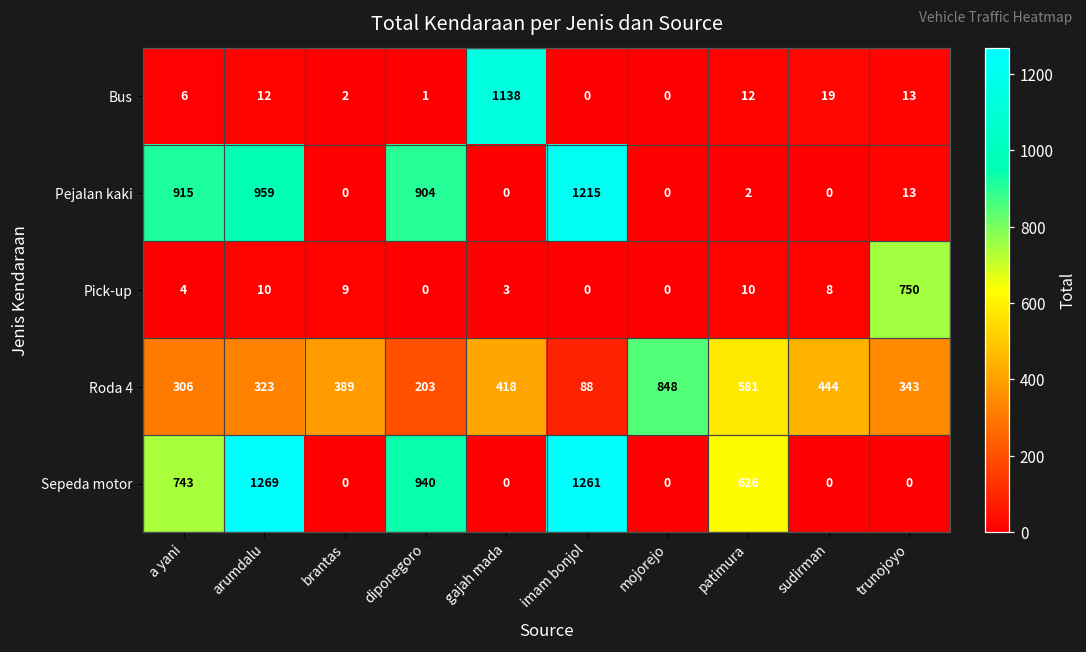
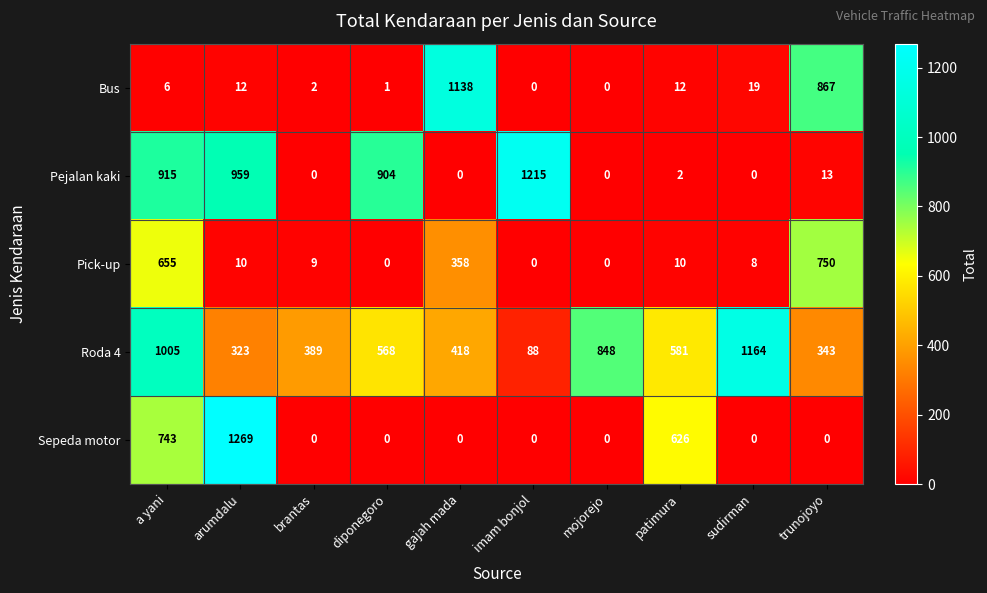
  {
    "Bus": {
      "a yani": 6,
      "arumdalu": 12,
      "brantas": 2,
      "diponegoro": 1,
      "gajah mada": 1138,
      "imam bonjol": 0,
      "mojorejo": 0,
      "patimura": 12,
      "sudirman": 19,
-     "trunojoyo": 13
+     "trunojoyo": 867
    },
    "Pejalan kaki": {
      "a yani": 915,
      "arumdalu": 959,
      "brantas": 0,
      "diponegoro": 904,
      "gajah mada": 0,
      "imam bonjol": 1215,
      "mojorejo": 0,
      "patimura": 2,
      "sudirman": 0,
      "trunojoyo": 13
    },
    "Pick-up": {
-     "a yani": 4,
+     "a yani": 655,
      "arumdalu": 10,
      "brantas": 9,
      "diponegoro": 0,
-     "gajah mada": 3,
+     "gajah mada": 358,
      "imam bonjol": 0,
      "mojorejo": 0,
      "patimura": 10,
      "sudirman": 8,
      "trunojoyo": 750
    },
    "Roda 4": {
-     "a yani": 306,
+     "a yani": 1005,
      "arumdalu": 323,
      "brantas": 389,
-     "diponegoro": 203,
+     "diponegoro": 568,
      "gajah mada": 418,
      "imam bonjol": 88,
      "mojorejo": 848,
      "patimura": 581,
-     "sudirman": 444,
+     "sudirman": 1164,
      "trunojoyo": 343
    },
    "Sepeda motor": {
      "a yani": 743,
      "arumdalu": 1269,
      "brantas": 0,
-     "diponegoro": 940,
+     "diponegoro": 0,
      "gajah mada": 0,
-     "imam bonjol": 1261,
+     "imam bonjol": 0,
      "mojorejo": 0,
      "patimura": 626,
      "sudirman": 0,
      "trunojoyo": 0
    }
  }
